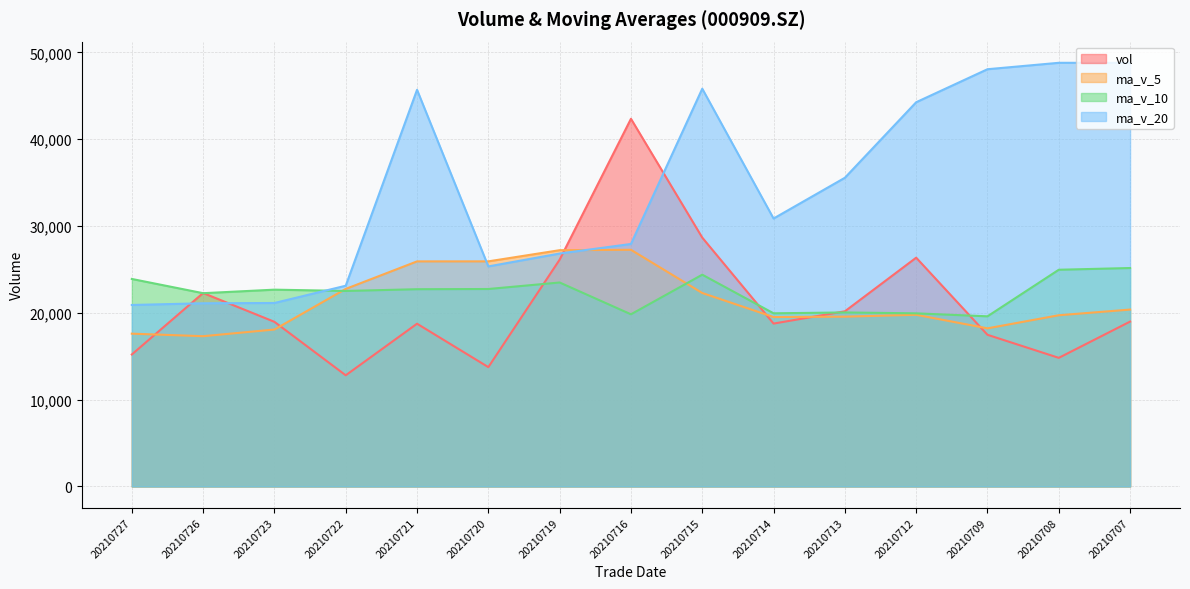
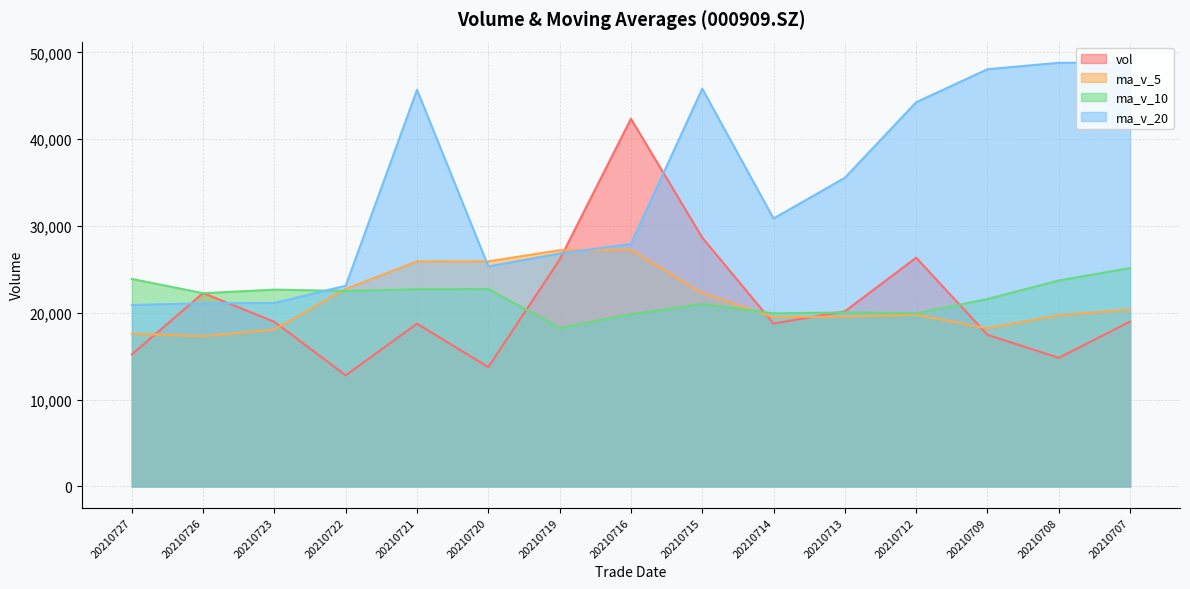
  {
    "ma_v_10": {
      "20210727": "24,000",
      "20210723": "23,000",
      "20210721": "23,000",
      "20210720": "23,000",
-     "20210719": "24,000",
+     "20210719": "18,000",
      "20210716": "20,000",
-     "20210715": "24,000",
+     "20210715": "21,000",
      "20210714": "20,000",
-     "20210709": "20,000",
-     "20210708": "25,000",
+     "20210709": "22,000",
+     "20210708": "24,000",
      "20210707": "25,000"
    },
    "ma_v_20": {
      "20210727": "21,000",
      "20210726": "21,000",
      "20210723": "21,000",
      "20210722": "23,000",
      "20210721": "46,000",
      "20210720": "25,000",
      "20210719": "27,000",
      "20210716": "28,000",
      "20210715": "46,000",
      "20210714": "31,000",
      "20210713": "36,000",
      "20210712": "44,000",
      "20210709": "48,000",
      "20210708": "49,000"
    }
  }
